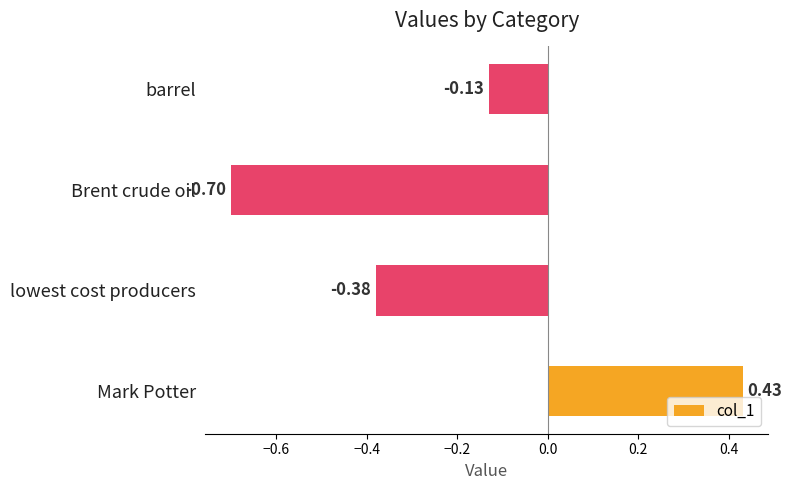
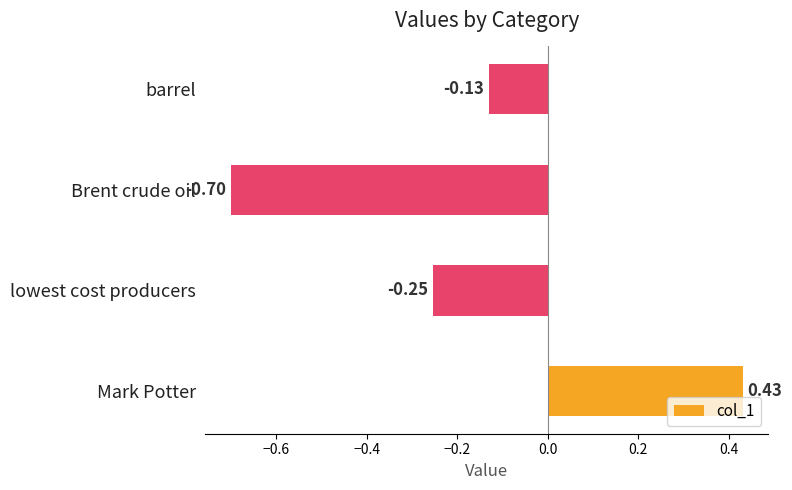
  {
    "barrel": -0.13,
    "Brent crude oil": -0.70,
-   "lowest cost producers": -0.38
+   "lowest cost producers": -0.25
  }
